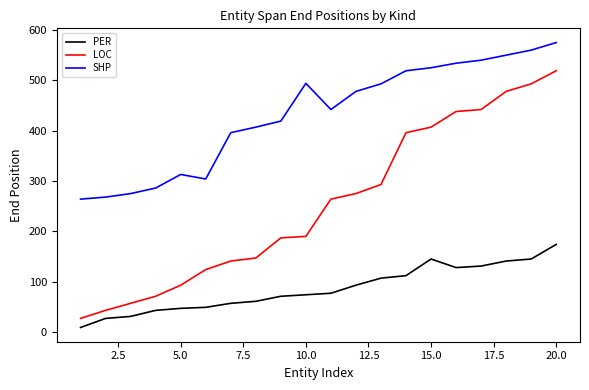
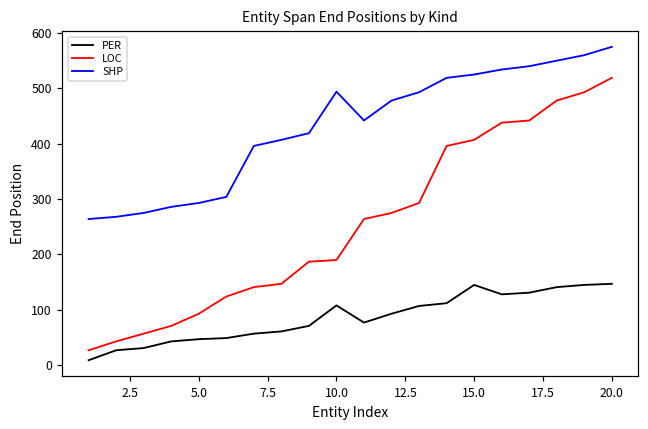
  {
    "PER": {
      "5.0": 50,
-     "10.0": 70,
+     "10.0": 110,
      "15.0": 150,
-     "20.0": 170
+     "20.0": 150
    },
    "LOC": {
      "5.0": 90,
      "10.0": 190,
      "15.0": 410,
      "20.0": 520
    },
    "SHP": {
-     "5.0": 310,
+     "5.0": 290,
      "10.0": 490,
      "15.0": 530,
      "20.0": 580
    }
  }
